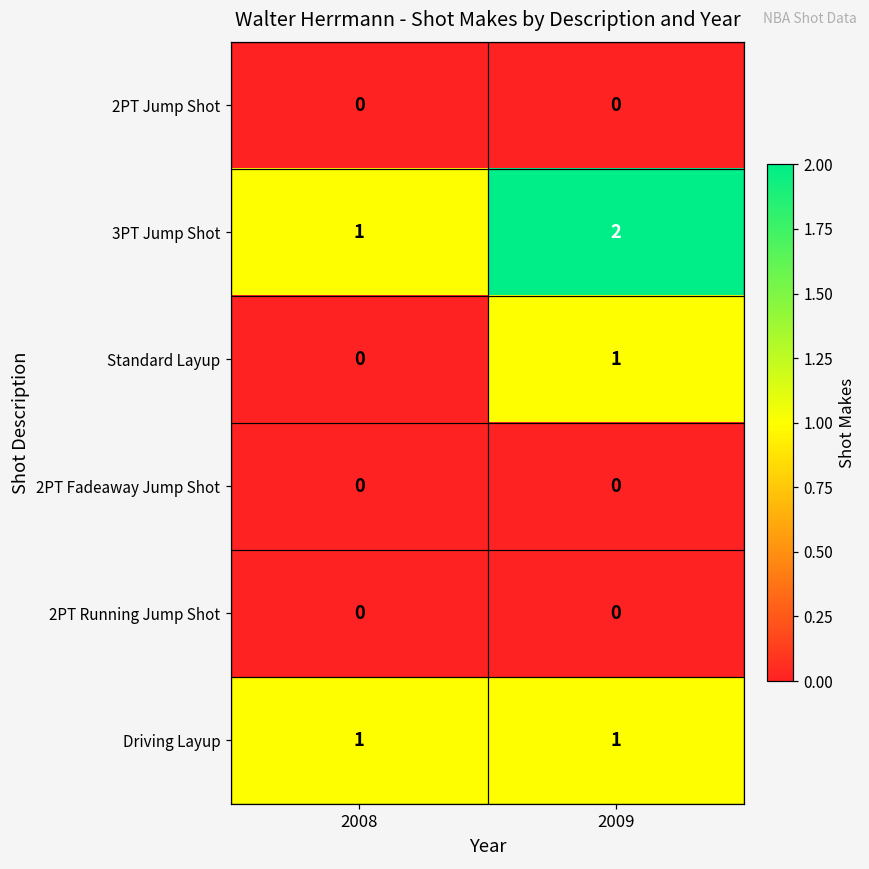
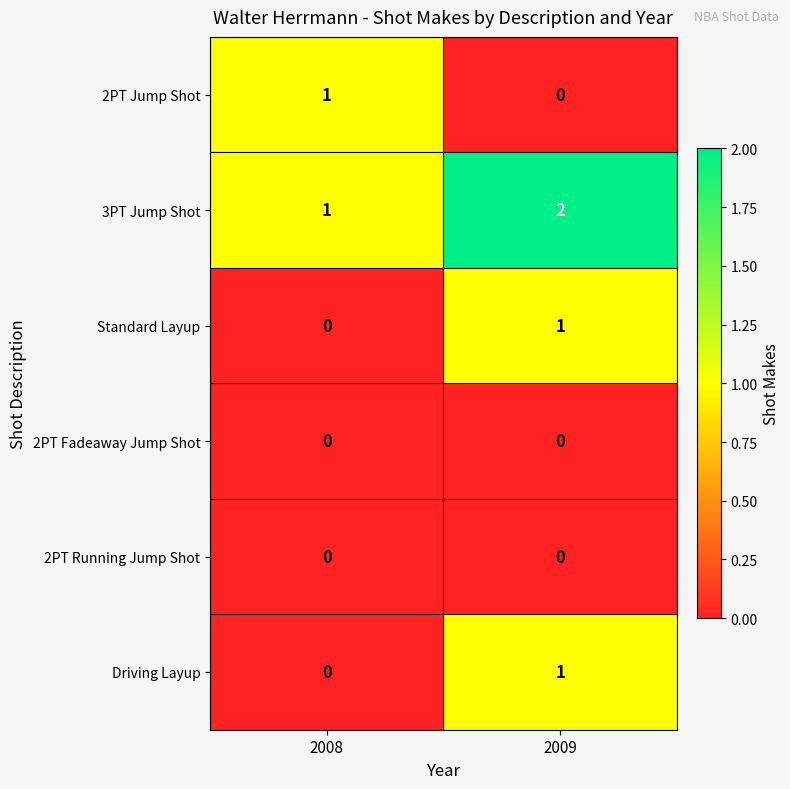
  {
    "2PT Jump Shot": {
-     "2008": 0,
+     "2008": 1,
      "2009": 0
    },
    "3PT Jump Shot": {
      "2008": 1,
      "2009": 2
    },
    "Standard Layup": {
      "2008": 0,
      "2009": 1
    },
    "2PT Fadeaway Jump Shot": {
      "2008": 0,
      "2009": 0
    },
    "2PT Running Jump Shot": {
      "2008": 0,
      "2009": 0
    },
    "Driving Layup": {
-     "2008": 1,
+     "2008": 0,
      "2009": 1
    }
  }
